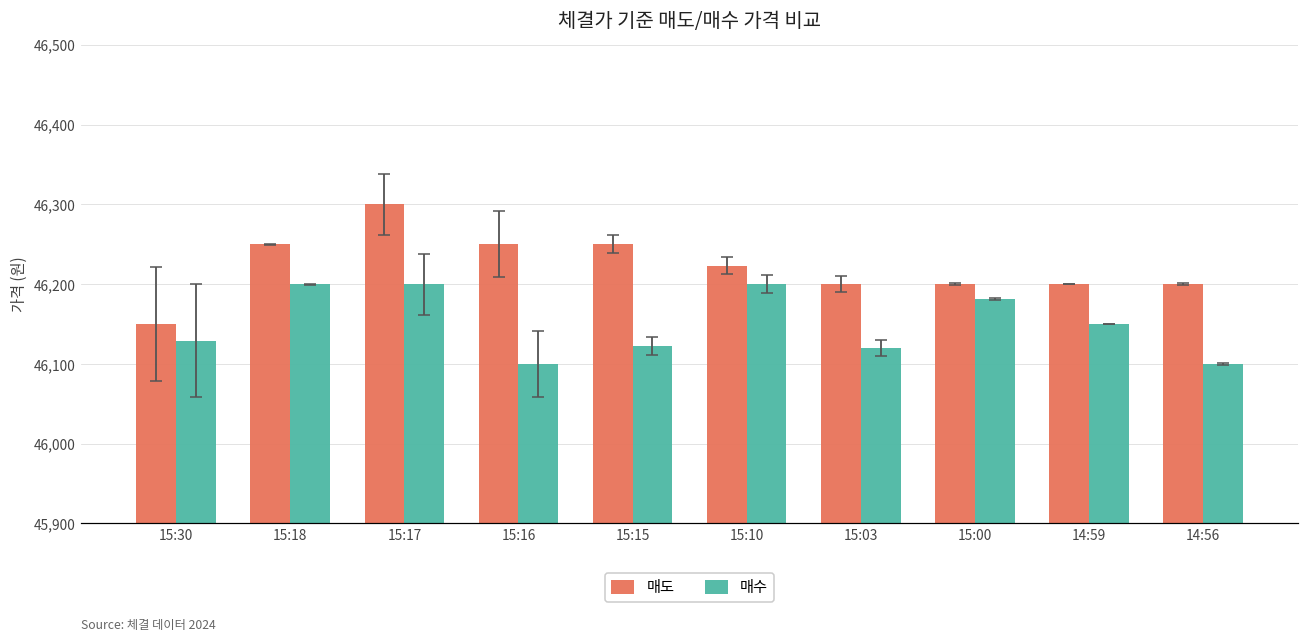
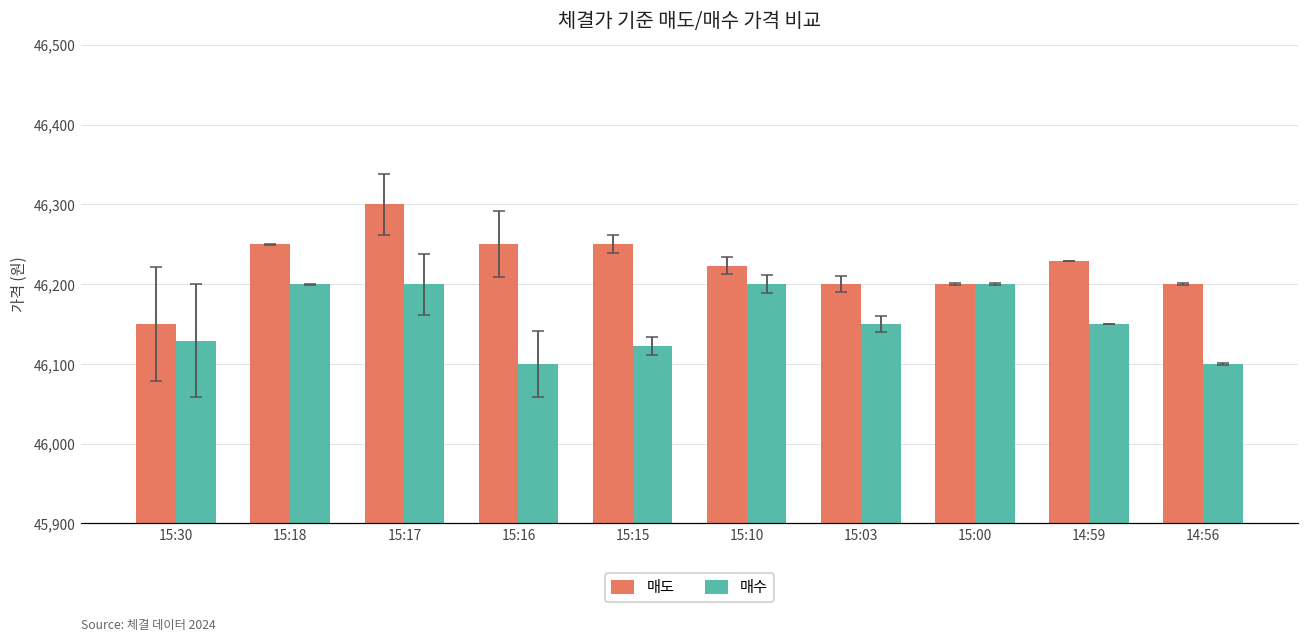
  {
    "매도": {
      "15:18": "46,250",
      "15:17": "46,300",
      "15:16": "46,250",
      "15:15": "46,250",
      "15:10": "46,220",
      "15:03": "46,200",
      "15:00": "46,200",
-     "14:59": "46,200",
+     "14:59": "46,230",
      "14:56": "46,200"
    },
    "매수": {
      "15:30": "46,130",
      "15:18": "46,200",
      "15:17": "46,200",
      "15:16": "46,100",
      "15:15": "46,120",
      "15:10": "46,200",
-     "15:03": "46,120",
-     "15:00": "46,180",
+     "15:03": "46,150",
+     "15:00": "46,200",
      "14:59": "46,150",
      "14:56": "46,100"
    }
  }
